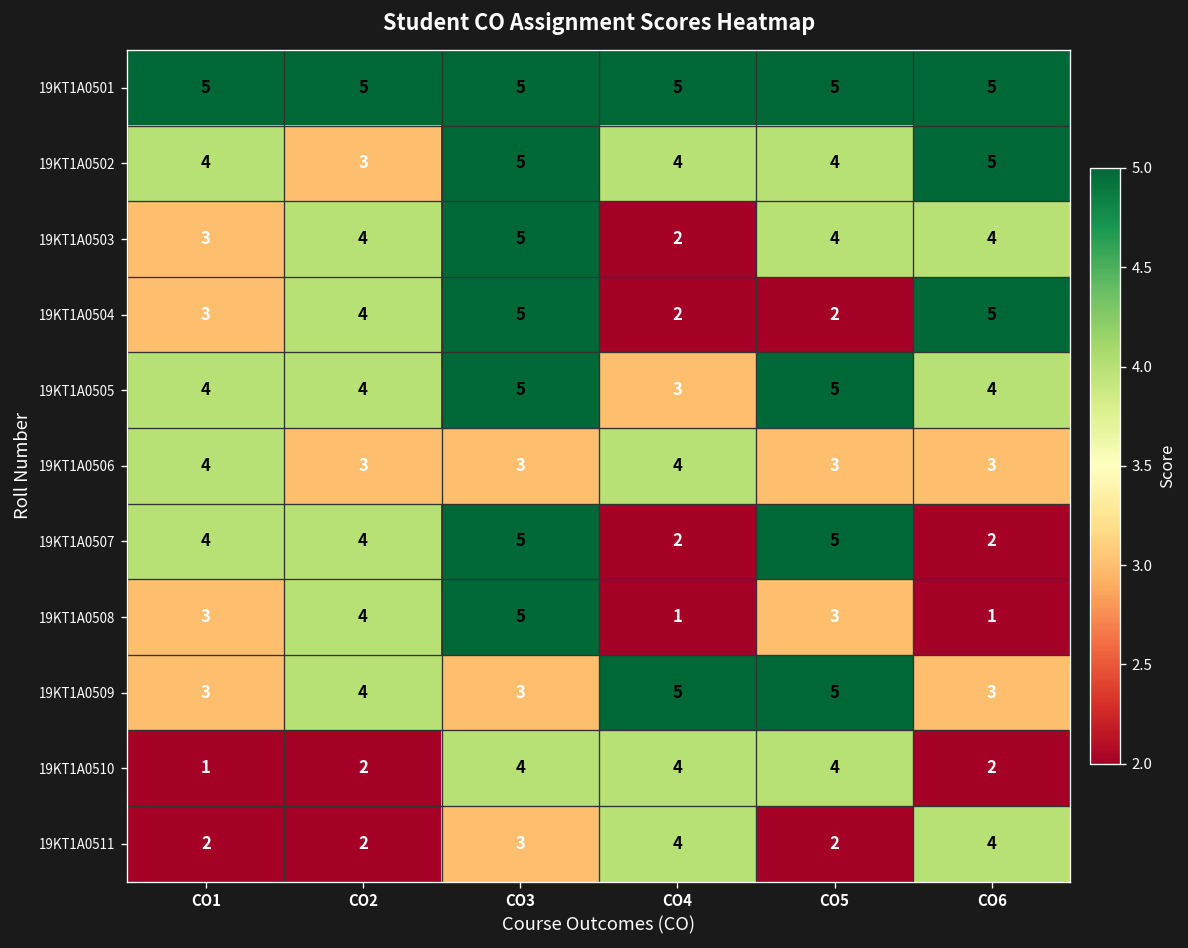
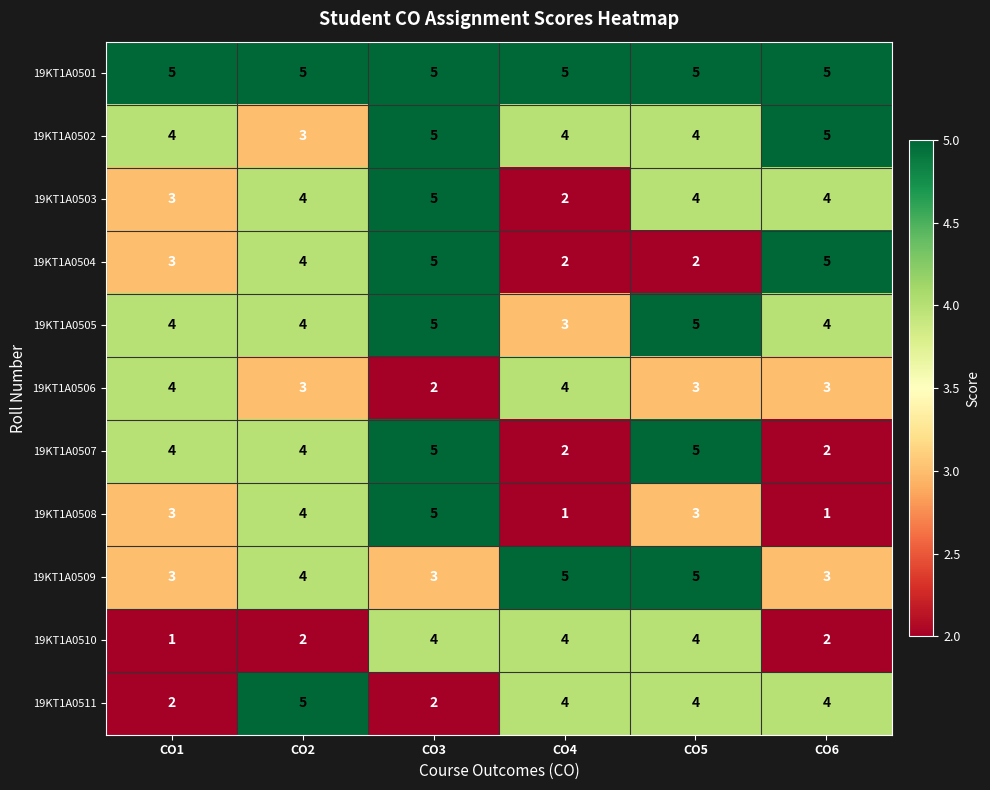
  {
    "19KT1A0501": {
      "CO1": 5,
      "CO2": 5,
      "CO3": 5,
      "CO4": 5,
      "CO5": 5,
      "CO6": 5
    },
    "19KT1A0502": {
      "CO1": 4,
      "CO2": 3,
      "CO3": 5,
      "CO4": 4,
      "CO5": 4,
      "CO6": 5
    },
    "19KT1A0503": {
      "CO1": 3,
      "CO2": 4,
      "CO3": 5,
      "CO4": 2,
      "CO5": 4,
      "CO6": 4
    },
    "19KT1A0504": {
      "CO1": 3,
      "CO2": 4,
      "CO3": 5,
      "CO4": 2,
      "CO5": 2,
      "CO6": 5
    },
    "19KT1A0505": {
      "CO1": 4,
      "CO2": 4,
      "CO3": 5,
      "CO4": 3,
      "CO5": 5,
      "CO6": 4
    },
    "19KT1A0506": {
      "CO1": 4,
      "CO2": 3,
-     "CO3": 3,
+     "CO3": 2,
      "CO4": 4,
      "CO5": 3,
      "CO6": 3
    },
    "19KT1A0507": {
      "CO1": 4,
      "CO2": 4,
      "CO3": 5,
      "CO4": 2,
      "CO5": 5,
      "CO6": 2
    },
    "19KT1A0508": {
      "CO1": 3,
      "CO2": 4,
      "CO3": 5,
      "CO4": 1,
      "CO5": 3,
      "CO6": 1
    },
    "19KT1A0509": {
      "CO1": 3,
      "CO2": 4,
      "CO3": 3,
      "CO4": 5,
      "CO5": 5,
      "CO6": 3
    },
    "19KT1A0510": {
      "CO1": 1,
      "CO2": 2,
      "CO3": 4,
      "CO4": 4,
      "CO5": 4,
      "CO6": 2
    },
    "19KT1A0511": {
      "CO1": 2,
-     "CO2": 2,
-     "CO3": 3,
+     "CO2": 5,
+     "CO3": 2,
      "CO4": 4,
-     "CO5": 2,
+     "CO5": 4,
      "CO6": 4
    }
  }
